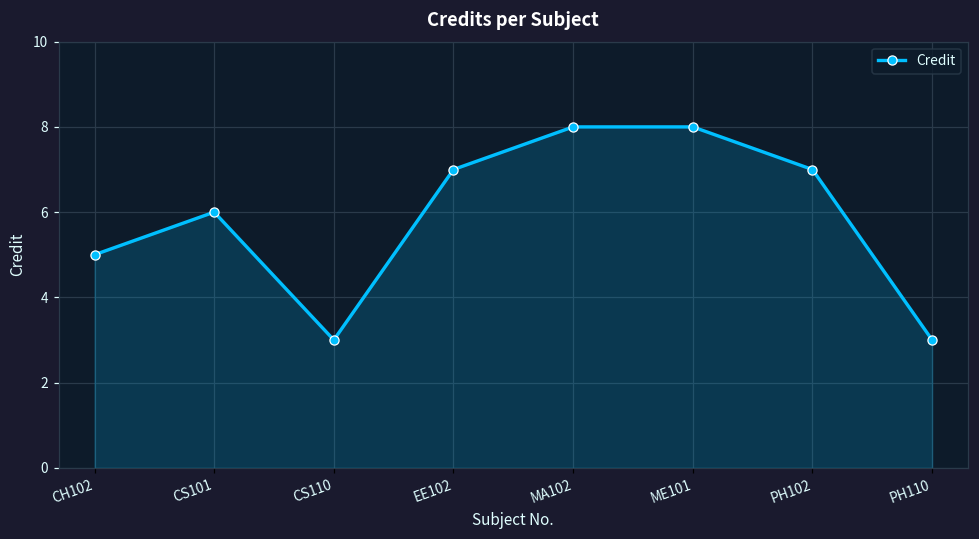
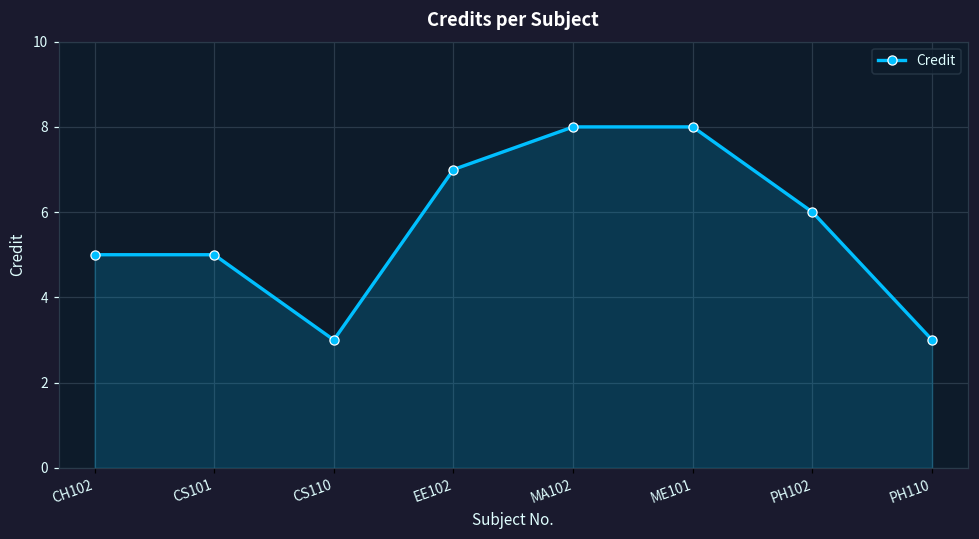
  {
    "CH102": 5,
-   "CS101": 6,
+   "CS101": 5,
    "CS110": 3,
    "EE102": 7,
    "MA102": 8,
    "ME101": 8,
-   "PH102": 7,
+   "PH102": 6,
    "PH110": 3
  }
